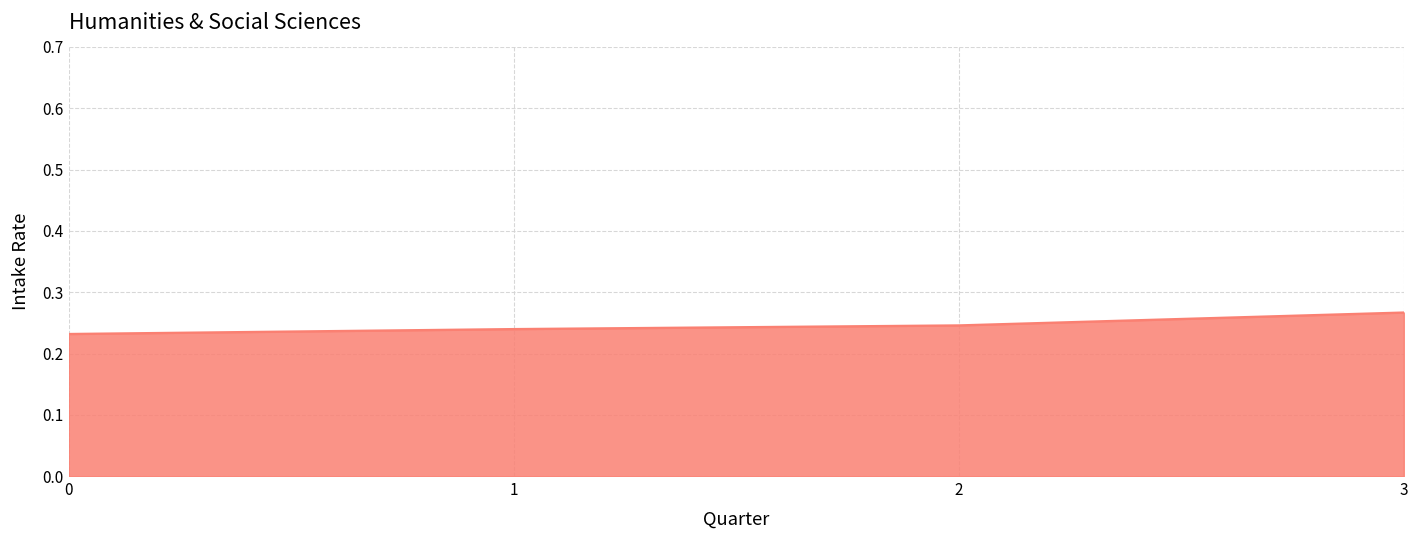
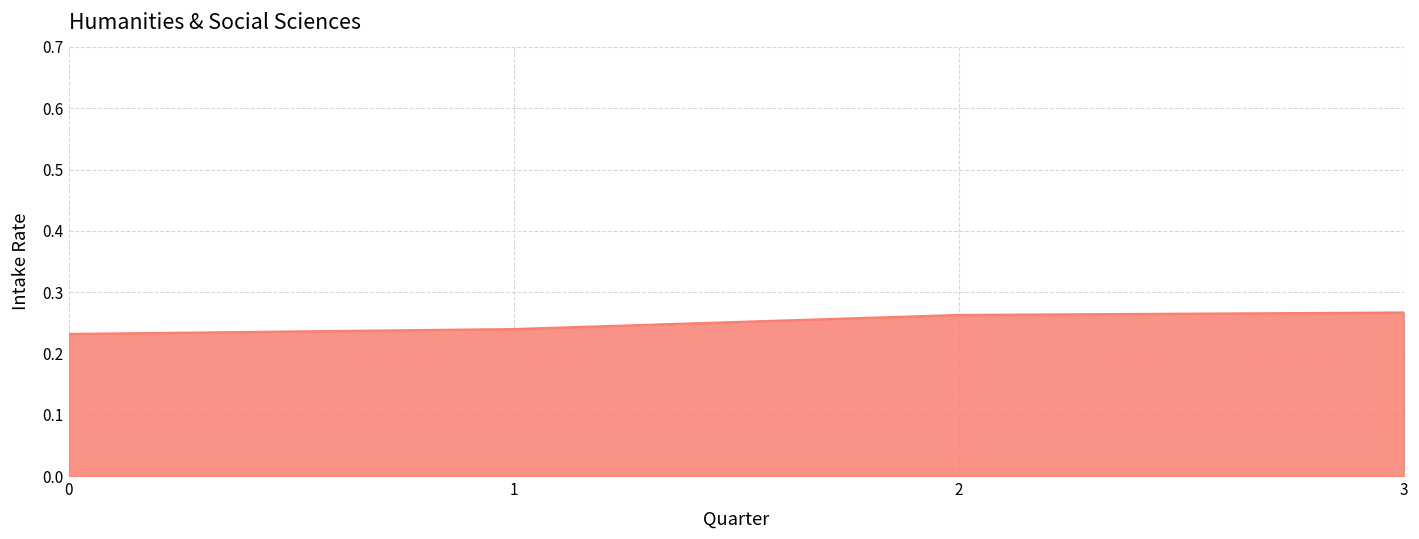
  {
    "0": 0.23,
    "1": 0.24,
-   "2": 0.25,
+   "2": 0.26,
    "3": 0.27
  }
